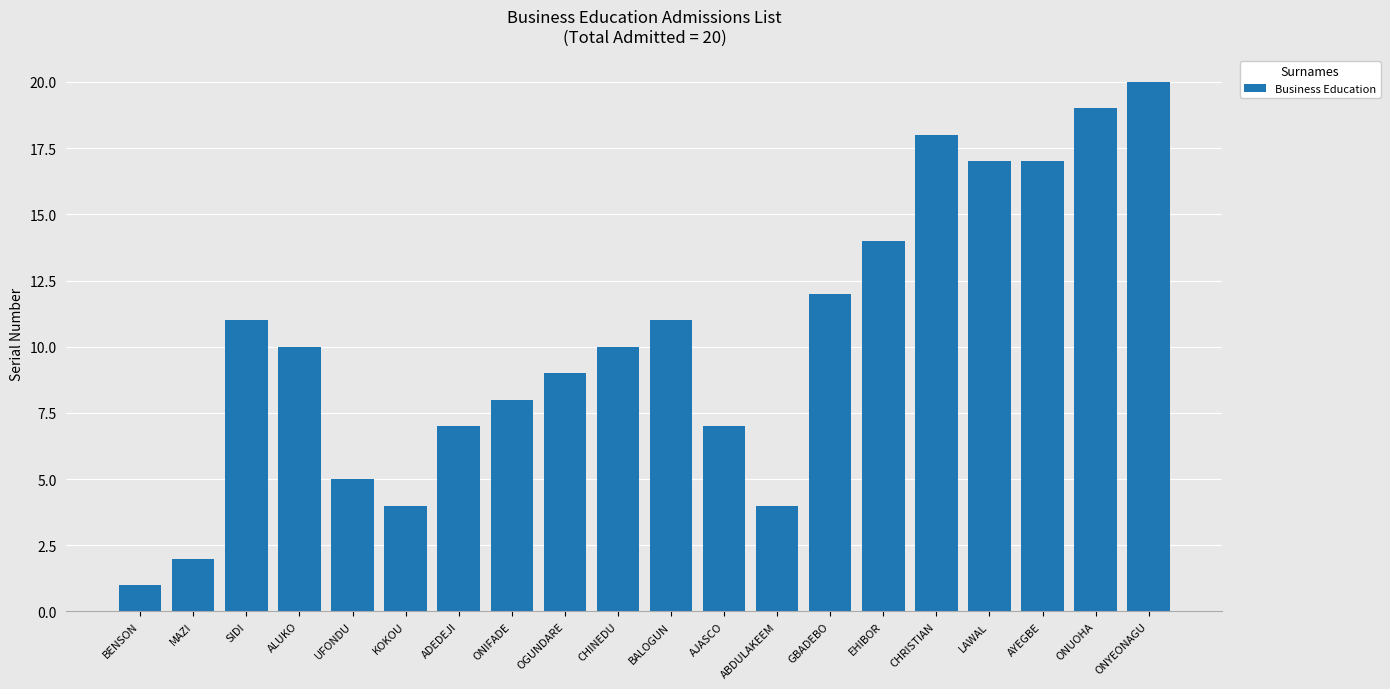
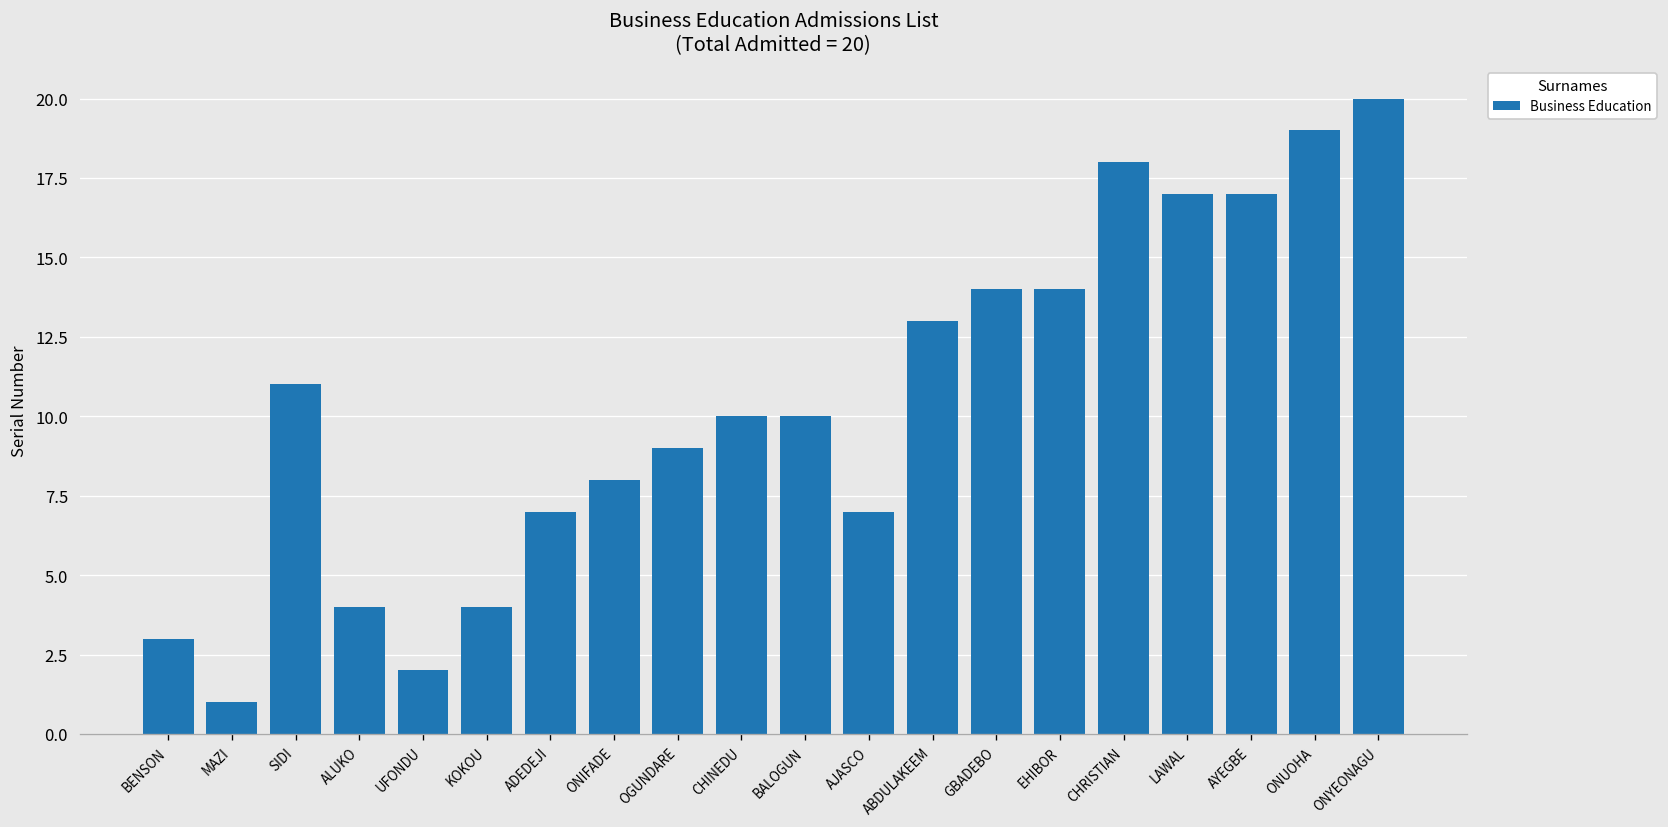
  {
-   "BENSON": 1,
-   "MAZI": 2,
+   "BENSON": 3,
+   "MAZI": 1,
    "SIDI": 11,
-   "ALUKO": 10,
-   "UFONDU": 5,
+   "ALUKO": 4,
+   "UFONDU": 2,
    "KOKOU": 4,
    "ADEDEJI": 7,
    "ONIFADE": 8,
    "OGUNDARE": 9,
    "CHINEDU": 10,
-   "BALOGUN": 11,
+   "BALOGUN": 10,
    "AJASCO": 7,
-   "ABDULAKEEM": 4,
-   "GBADEBO": 12,
+   "ABDULAKEEM": 13,
+   "GBADEBO": 14,
    "EHIBOR": 14,
    "CHRISTIAN": 18,
    "LAWAL": 17,
    "AYEGBE": 17,
    "ONUOHA": 19,
    "ONYEONAGU": 20
  }
